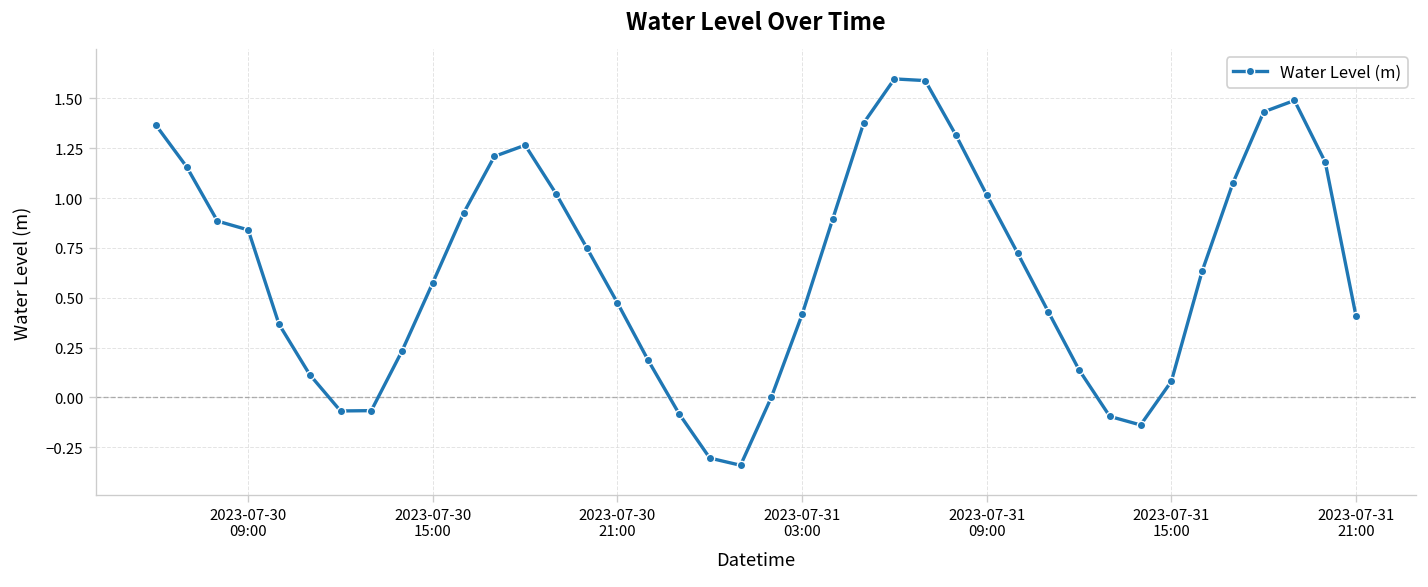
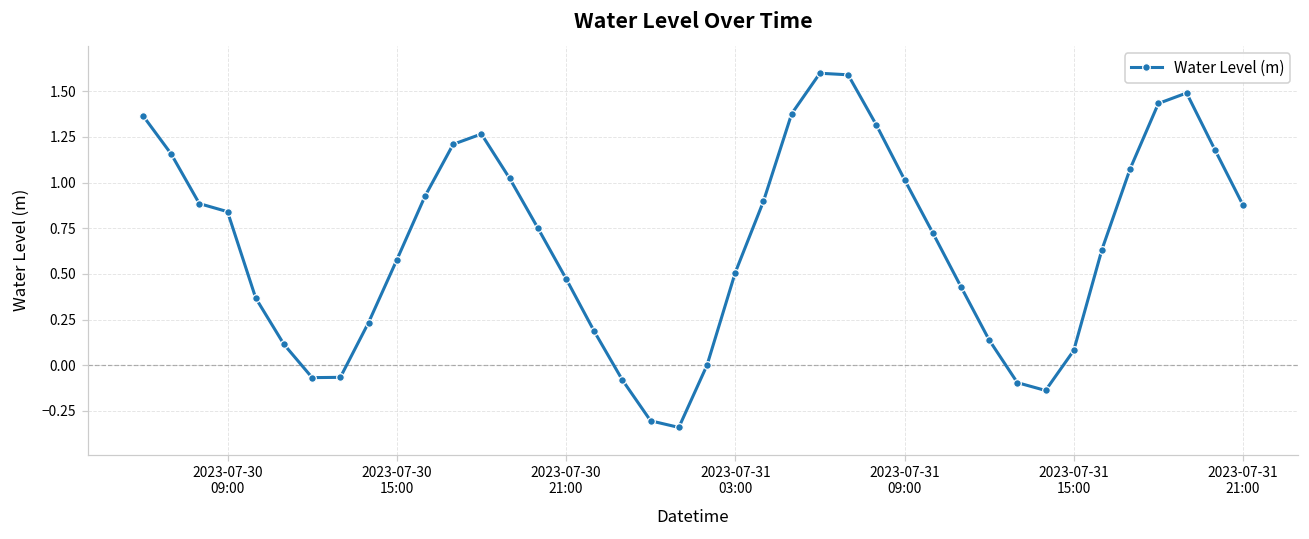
  {
    "2023-07-30 09:00": 0.84,
    "2023-07-30 15:00": 0.58,
    "2023-07-30 21:00": 0.47,
-   "2023-07-31 03:00": 0.42,
+   "2023-07-31 03:00": 0.51,
    "2023-07-31 09:00": 1.02,
    "2023-07-31 15:00": 0.08,
-   "2023-07-31 21:00": 0.41
+   "2023-07-31 21:00": 0.88
  }
